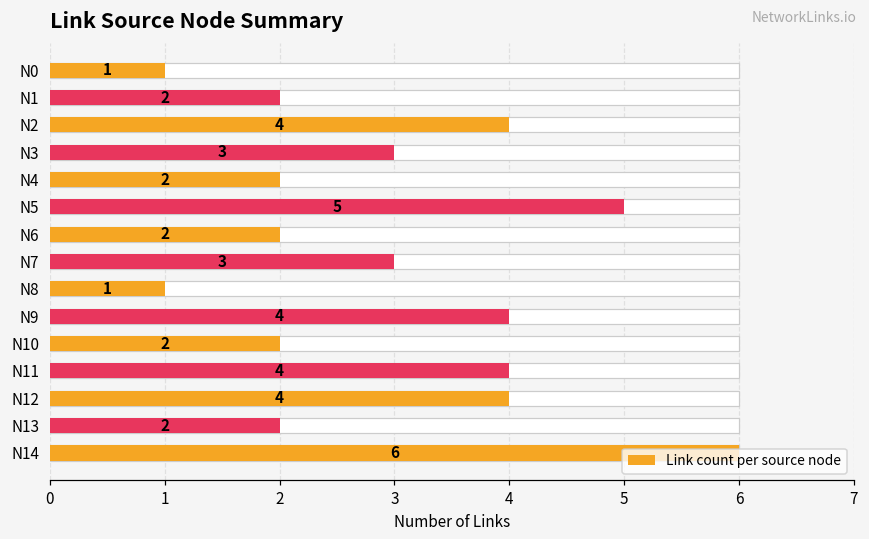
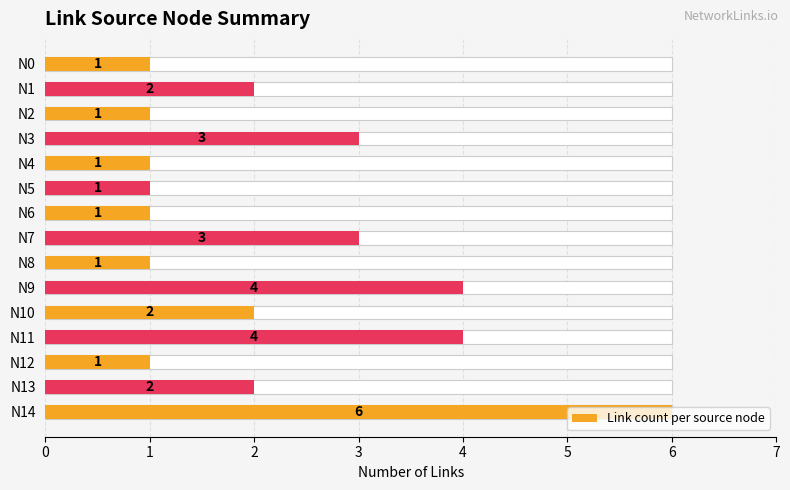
  {
    "Link count per source node": {
-     "N2": 4,
-     "N4": 2,
-     "N5": 5,
-     "N6": 2,
-     "N12": 4
+     "N2": 1,
+     "N4": 1,
+     "N5": 1,
+     "N6": 1,
+     "N12": 1
    }
  }
